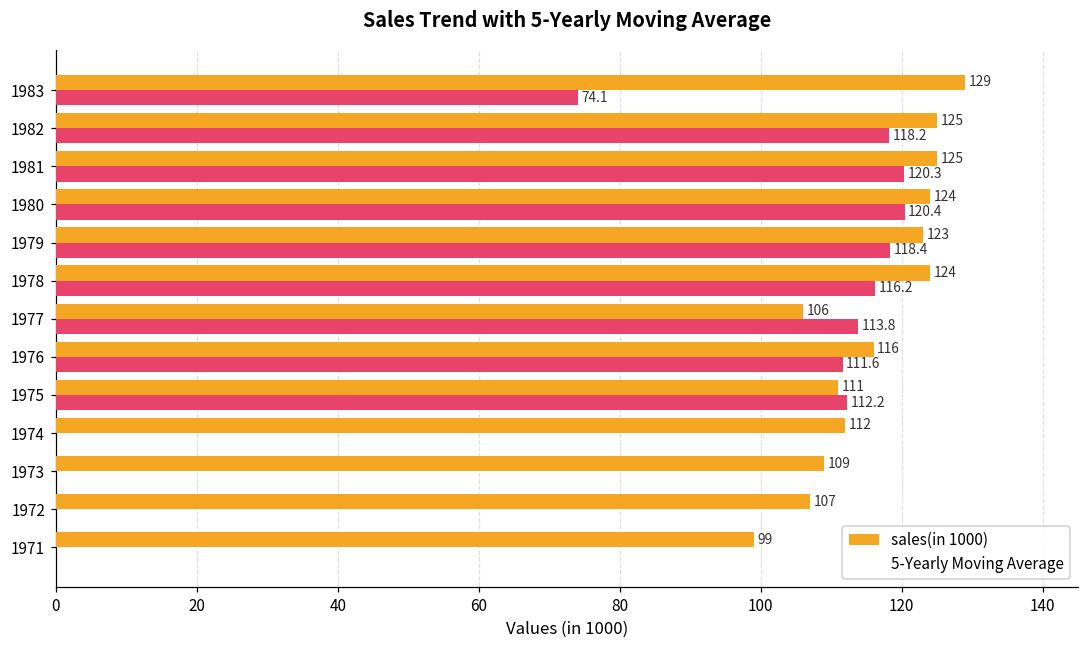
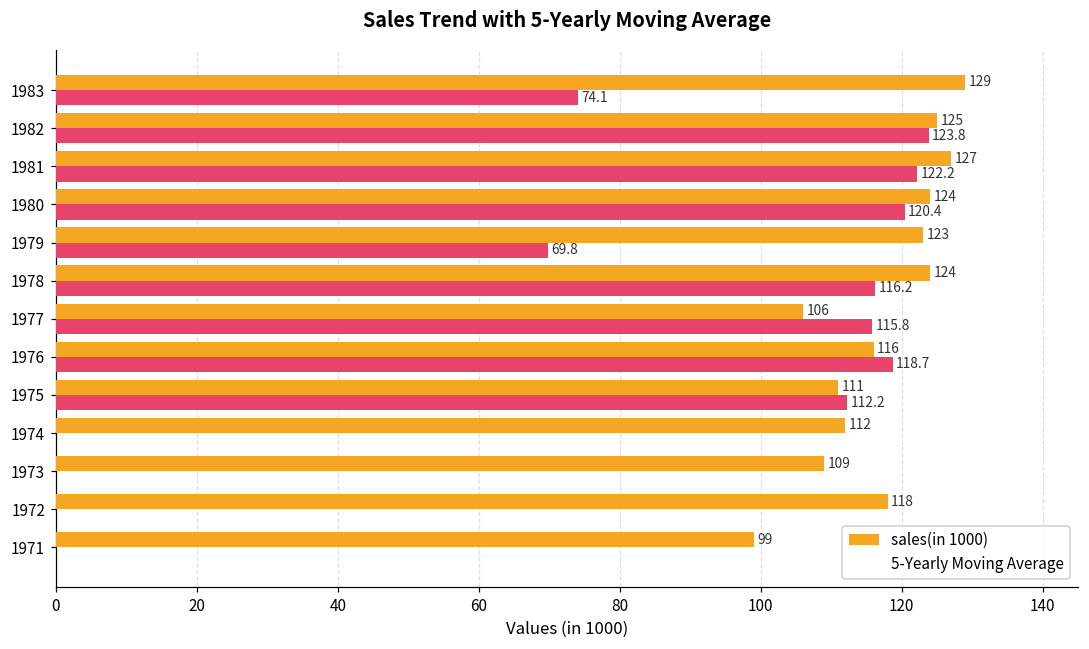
  {
    "sales(in 1000)": {
      "1983": 129,
      "1982": 125,
-     "1981": 125,
+     "1981": 127,
      "1980": 124,
      "1979": 123,
      "1978": 124,
      "1977": 106,
      "1976": 116,
      "1975": 111,
      "1974": 112,
      "1973": 109,
-     "1972": 107,
+     "1972": 118,
      "1971": 99
    },
    "5-Yearly Moving Average": {
      "1983": 74.1,
-     "1982": 118.2,
-     "1981": 120.3,
+     "1982": 123.8,
+     "1981": 122.2,
      "1980": 120.4,
-     "1979": 118.4,
+     "1979": 69.8,
      "1978": 116.2,
-     "1977": 113.8,
-     "1976": 111.6,
+     "1977": 115.8,
+     "1976": 118.7,
      "1975": 112.2
    }
  }
